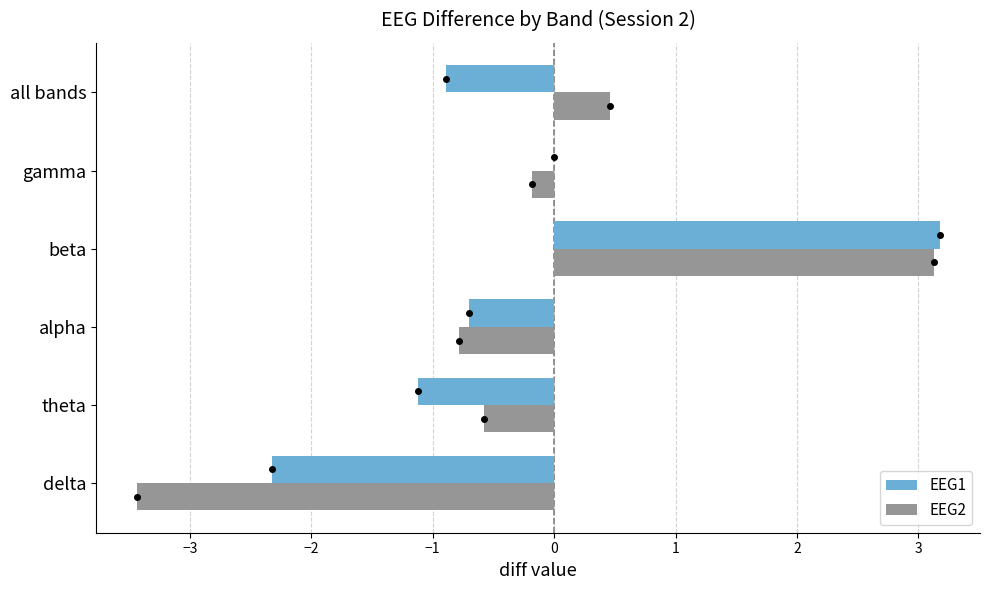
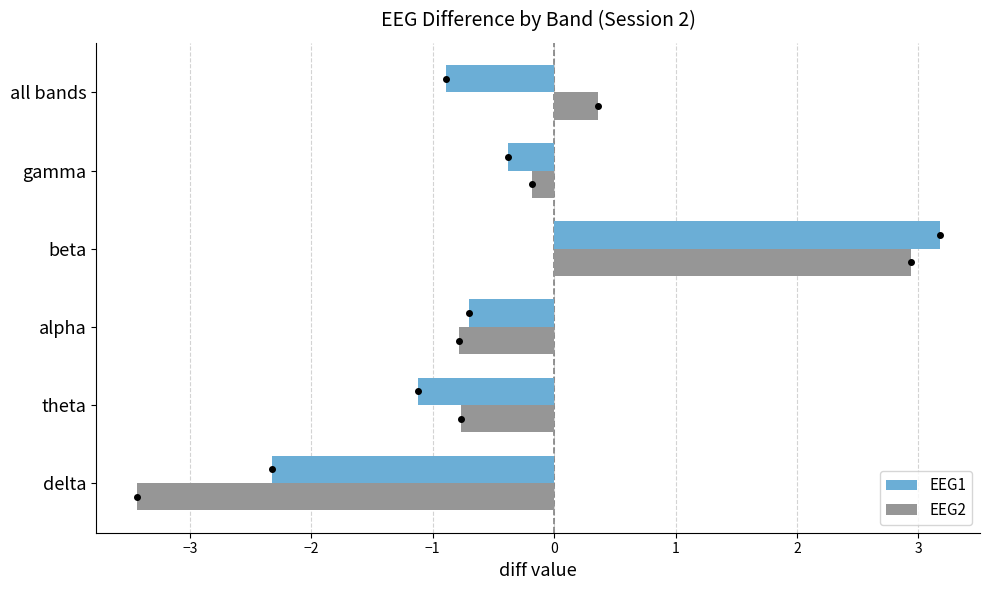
  {
    "EEG1": {
      "all bands": -0.89,
-     "gamma": 0.00,
+     "gamma": -0.38,
      "beta": 3.18,
      "alpha": -0.70,
      "theta": -1.12,
      "delta": -2.33
    },
    "EEG2": {
-     "all bands": 0.46,
+     "all bands": 0.36,
      "gamma": -0.18,
-     "beta": 3.13,
+     "beta": 2.94,
      "alpha": -0.78,
-     "theta": -0.58,
+     "theta": -0.77,
      "delta": -3.44
    }
  }
